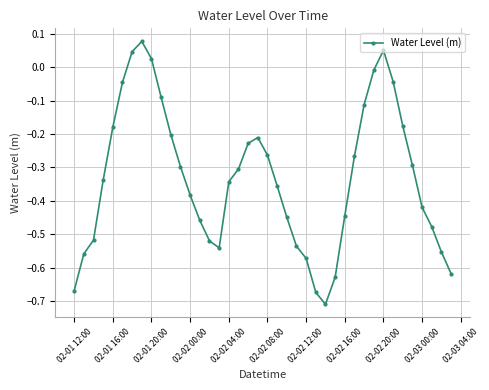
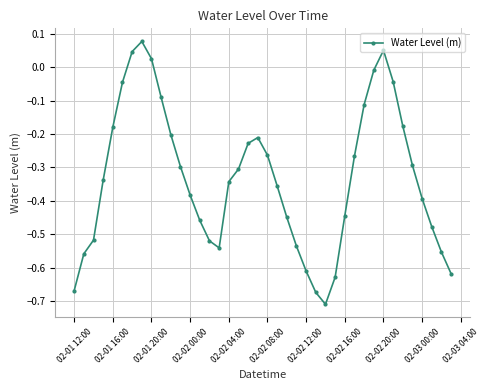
  {
    "02-01 12:00": -0.67,
    "02-01 16:00": -0.18,
    "02-01 20:00": 0.02,
    "02-02 00:00": -0.38,
    "02-02 04:00": -0.34,
    "02-02 08:00": -0.26,
-   "02-02 12:00": -0.57,
+   "02-02 12:00": -0.61,
    "02-02 16:00": -0.44,
-   "02-03 00:00": -0.42
+   "02-03 00:00": -0.39
  }
